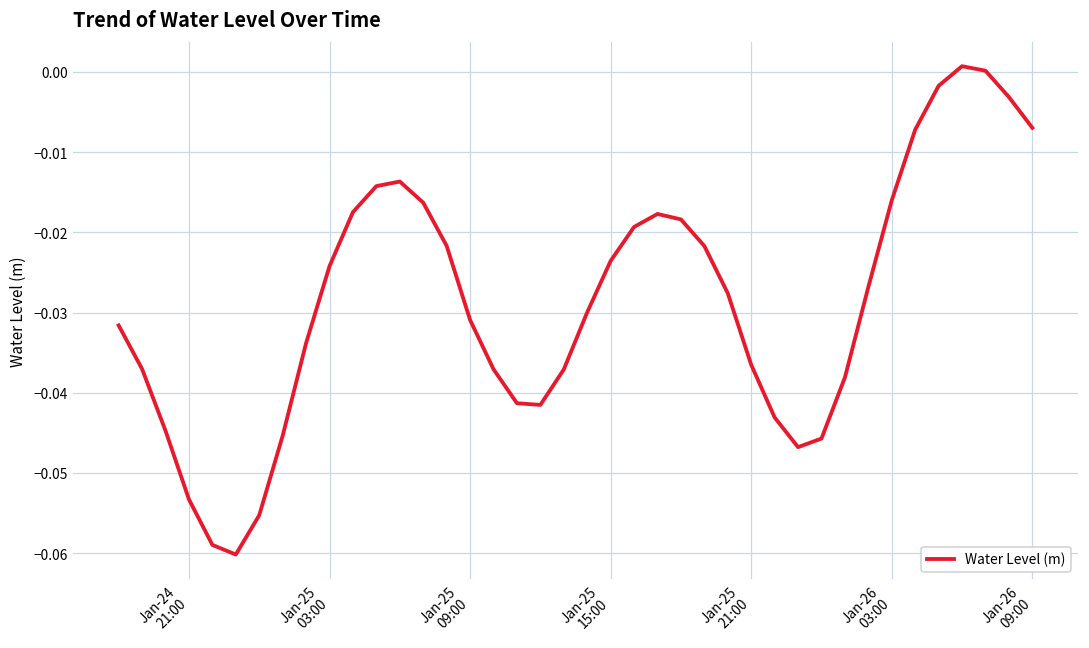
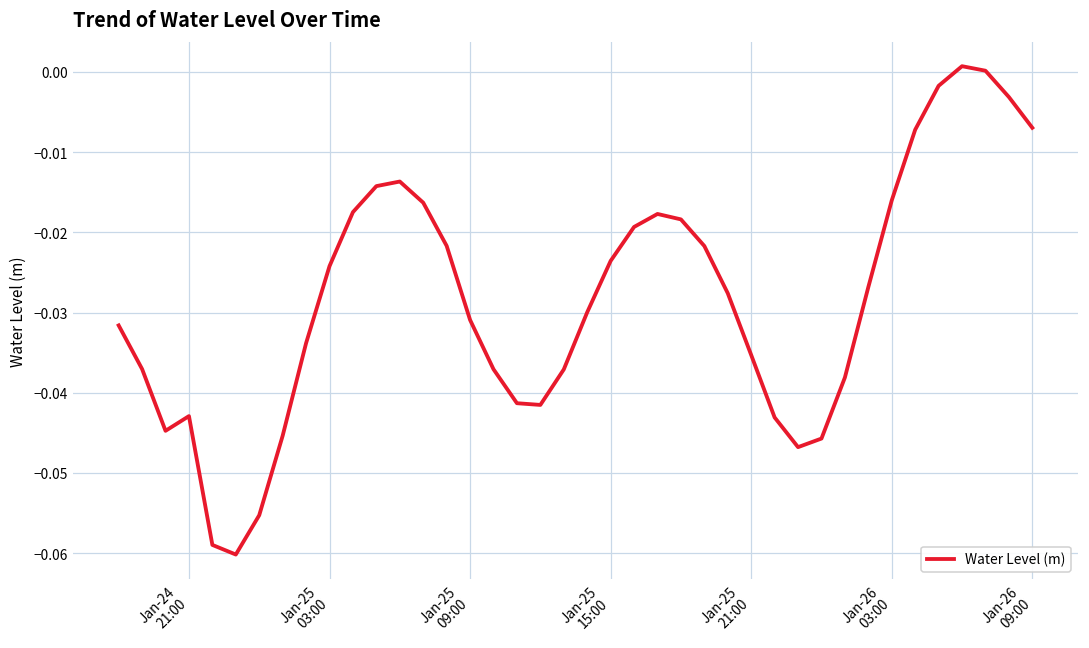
  {
-   "Jan-24 21:00": -0.053,
+   "Jan-24 21:00": -0.043,
    "Jan-25 03:00": -0.024,
    "Jan-25 09:00": -0.031,
    "Jan-25 15:00": -0.024,
-   "Jan-25 21:00": -0.037,
+   "Jan-25 21:00": -0.035,
    "Jan-26 03:00": -0.016,
    "Jan-26 09:00": -0.007
  }
